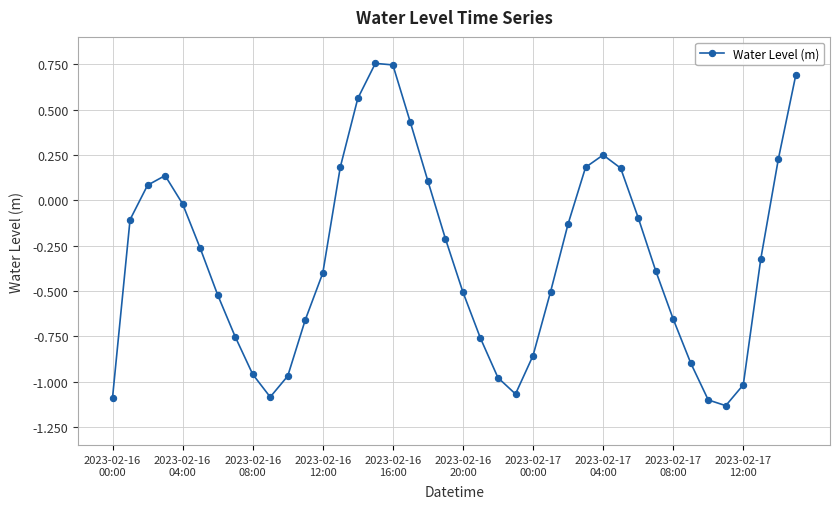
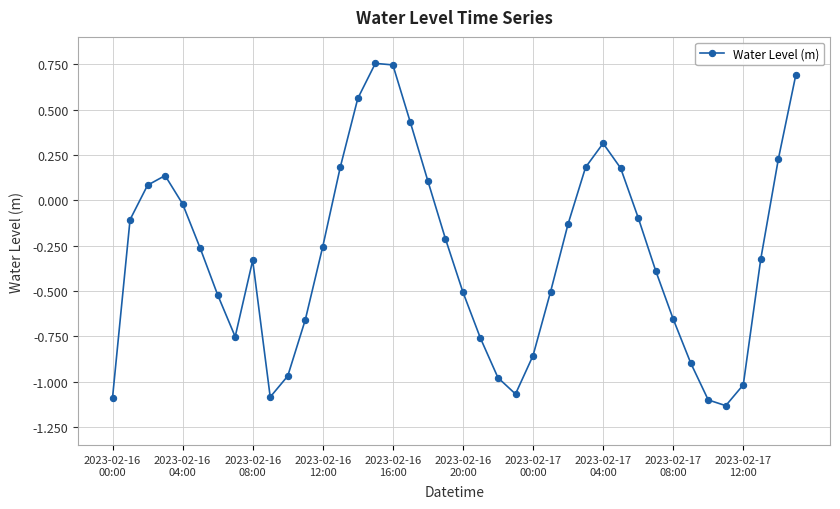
  {
    "2023-02-16 00:00": -1.09,
    "2023-02-16 04:00": -0.02,
-   "2023-02-16 08:00": -0.96,
-   "2023-02-16 12:00": -0.40,
+   "2023-02-16 08:00": -0.33,
+   "2023-02-16 12:00": -0.25,
    "2023-02-16 16:00": 0.75,
    "2023-02-16 20:00": -0.51,
    "2023-02-17 00:00": -0.86,
-   "2023-02-17 04:00": 0.25,
+   "2023-02-17 04:00": 0.31,
    "2023-02-17 08:00": -0.65,
    "2023-02-17 12:00": -1.02
  }
